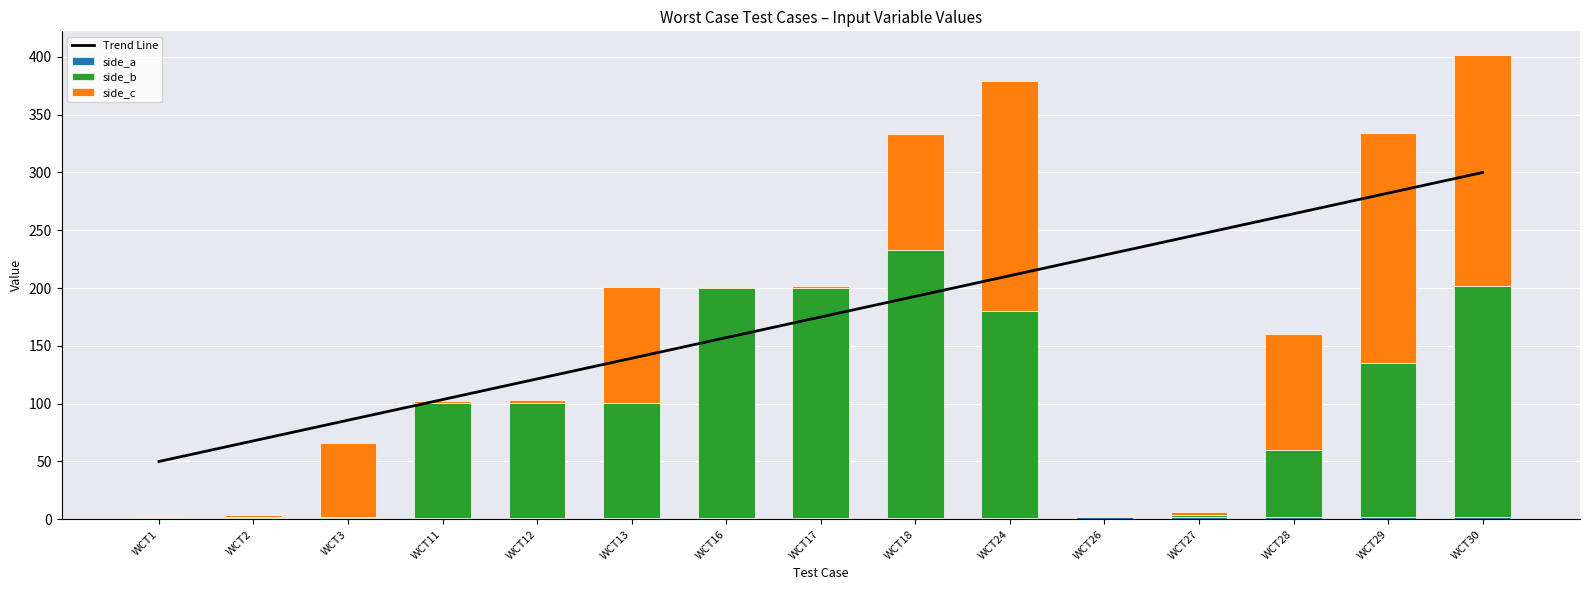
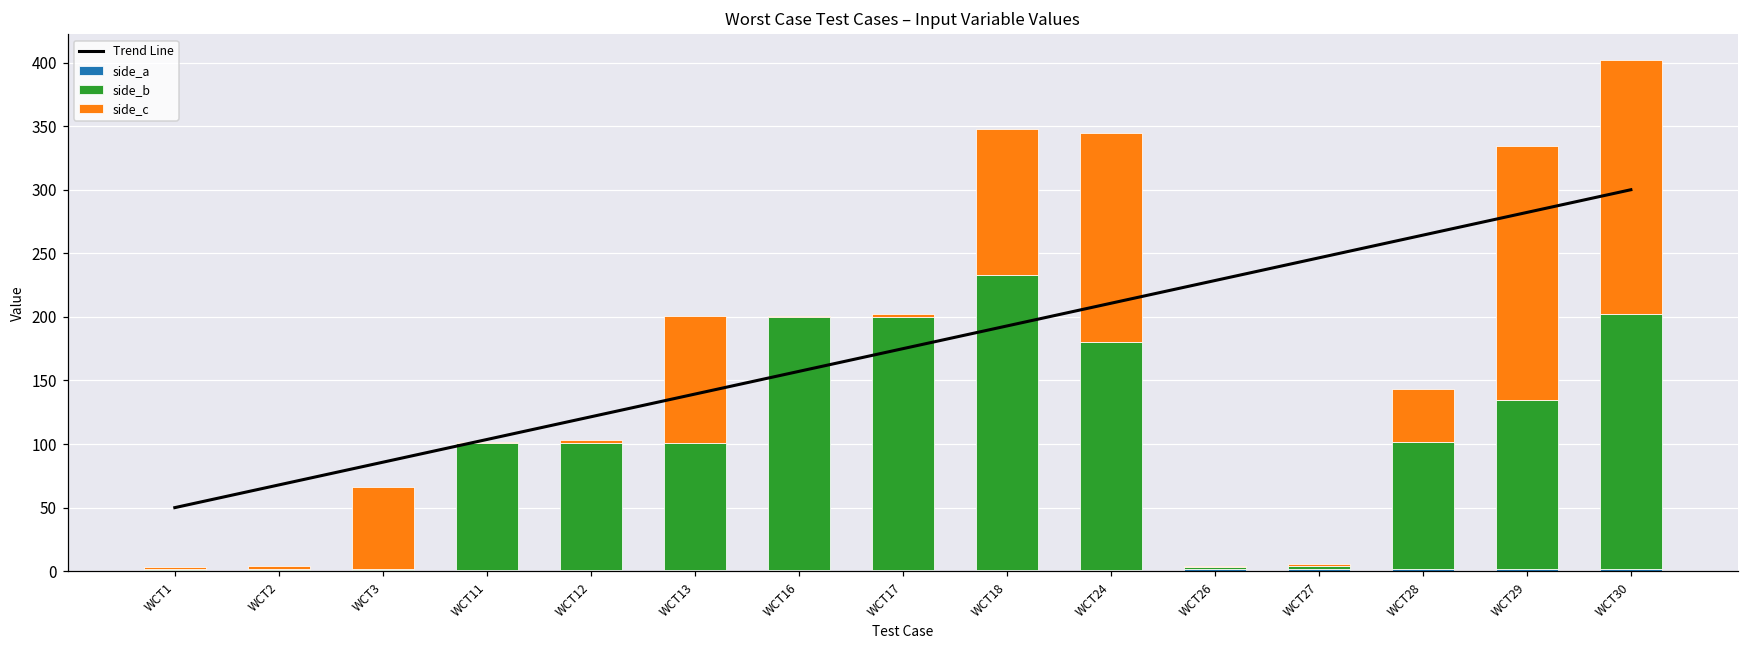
  {
    "Trend Line": {
      "WCT1": 50,
      "WCT2": 68,
      "WCT3": 86,
      "WCT11": 104,
      "WCT12": 121,
      "WCT13": 139,
      "WCT16": 157,
      "WCT17": 175,
      "WCT18": 193,
      "WCT24": 211,
      "WCT26": 229,
      "WCT27": 246,
      "WCT28": 264,
      "WCT29": 282,
      "WCT30": 300
    },
    "side_b": {
      "WCT11": 100,
      "WCT12": 100,
      "WCT13": 100,
      "WCT16": 199,
      "WCT17": 199,
      "WCT18": 232,
      "WCT24": 179,
-     "WCT28": 58,
+     "WCT28": 100,
      "WCT29": 133,
      "WCT30": 200
    },
    "side_c": {
      "WCT3": 64,
      "WCT13": 100,
-     "WCT18": 100,
-     "WCT24": 199,
-     "WCT28": 100,
+     "WCT18": 115,
+     "WCT24": 165,
+     "WCT28": 41,
      "WCT29": 199,
      "WCT30": 200
    }
  }
